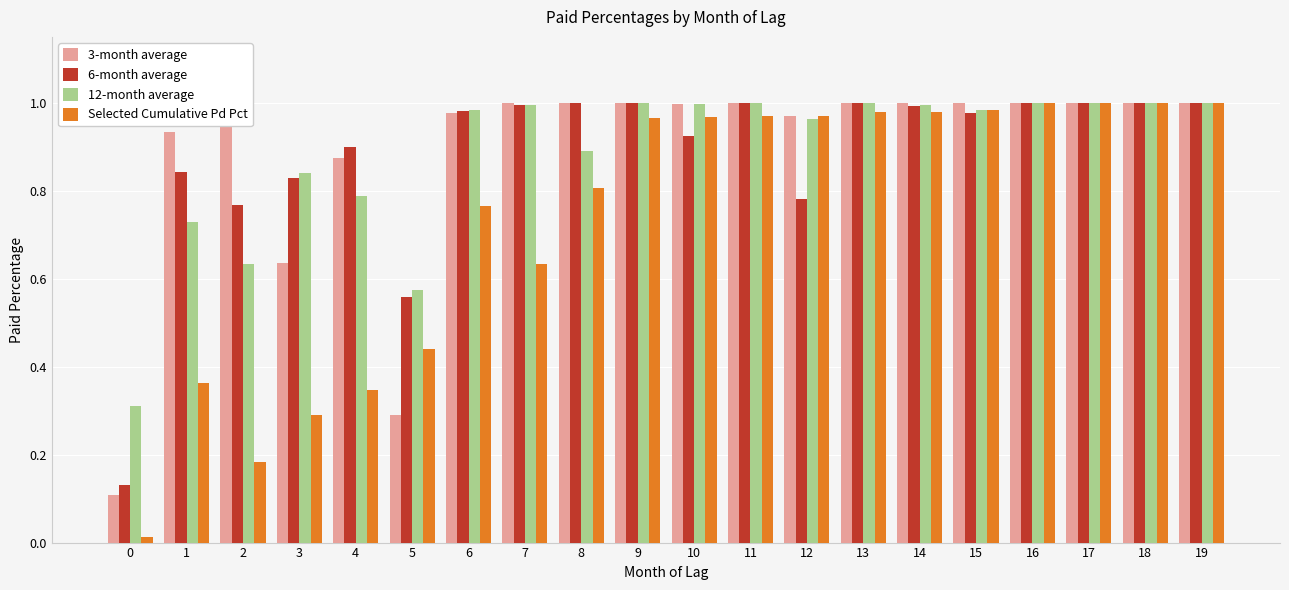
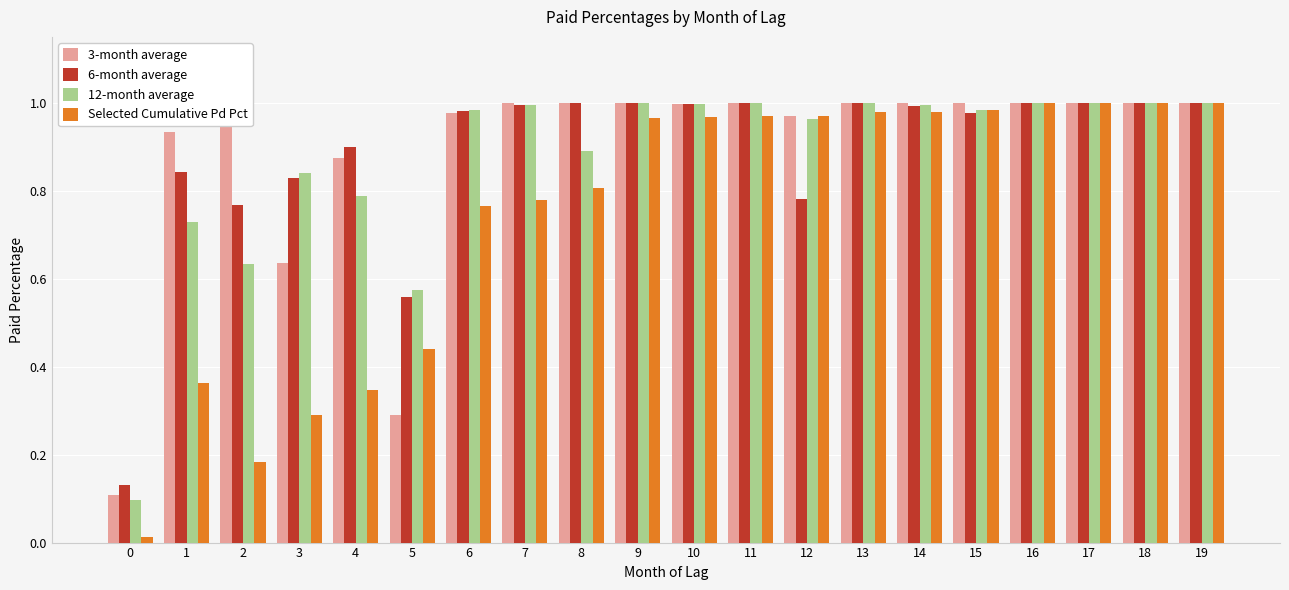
  {
    "3-month average": {
      "0": 0.11,
      "1": 0.93,
      "3": 0.64,
      "4": 0.88,
      "5": 0.29,
      "6": 0.98,
      "7": 1.00,
      "8": 1.00,
      "9": 1.00,
      "10": 1.00,
      "11": 1.00,
      "12": 0.97,
      "13": 1.00,
      "14": 1.00,
      "15": 1.00,
      "16": 1.00,
      "17": 1.00,
      "18": 1.00,
      "19": 1.00
    },
    "6-month average": {
      "0": 0.13,
      "1": 0.84,
      "2": 0.77,
      "3": 0.83,
      "4": 0.90,
      "5": 0.56,
      "6": 0.98,
      "7": 0.99,
      "8": 1.00,
      "9": 1.00,
-     "10": 0.92,
+     "10": 1.00,
      "11": 1.00,
      "12": 0.78,
      "13": 1.00,
      "14": 0.99,
      "15": 0.98,
      "16": 1.00,
      "17": 1.00,
      "18": 1.00,
      "19": 1.00
    },
    "12-month average": {
-     "0": 0.31,
+     "0": 0.10,
      "1": 0.73,
      "2": 0.63,
      "3": 0.84,
      "4": 0.79,
      "5": 0.57,
      "6": 0.98,
      "7": 1.00,
      "8": 0.89,
      "9": 1.00,
      "10": 1.00,
      "11": 1.00,
      "12": 0.96,
      "13": 1.00,
      "14": 1.00,
      "15": 0.98,
      "16": 1.00,
      "17": 1.00,
      "18": 1.00,
      "19": 1.00
    },
    "Selected Cumulative Pd Pct": {
      "0": 0.01,
      "1": 0.36,
      "2": 0.18,
      "3": 0.29,
      "4": 0.35,
      "5": 0.44,
      "6": 0.77,
-     "7": 0.63,
+     "7": 0.78,
      "8": 0.81,
      "9": 0.97,
      "10": 0.97,
      "11": 0.97,
      "12": 0.97,
      "13": 0.98,
      "14": 0.98,
      "15": 0.98,
      "16": 1.00,
      "17": 1.00,
      "18": 1.00,
      "19": 1.00
    }
  }
